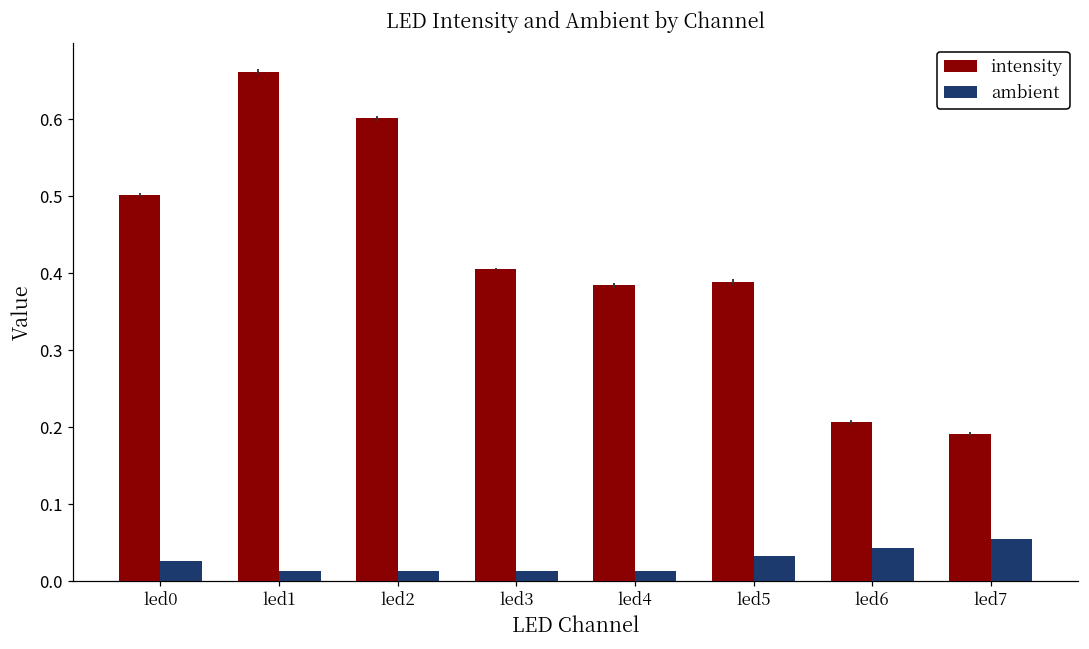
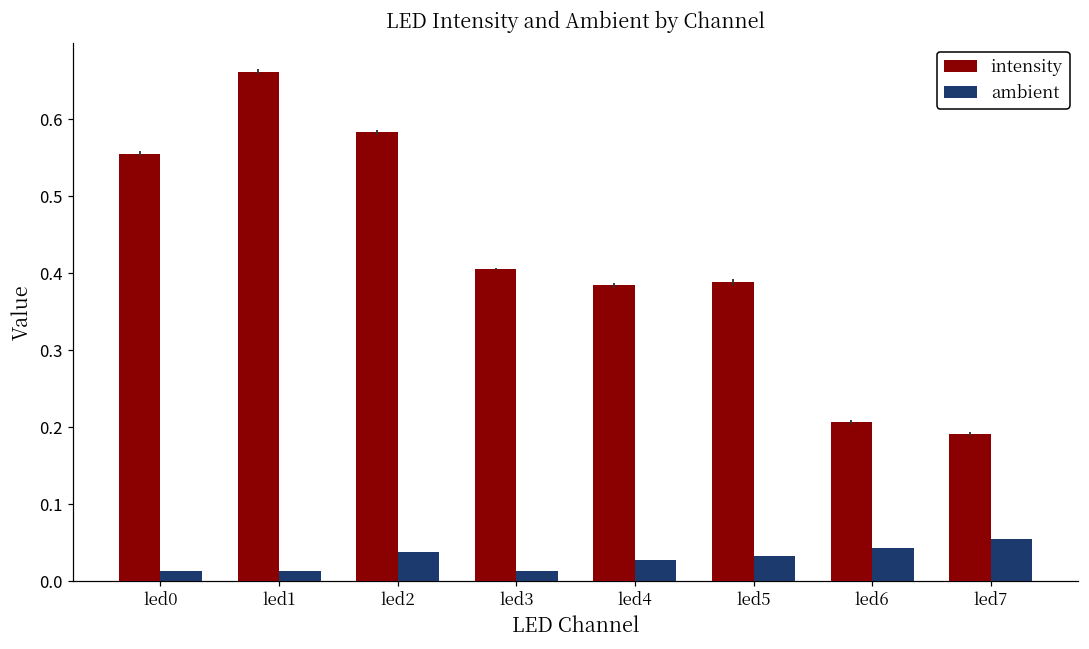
  {
    "intensity": {
-     "led0": 0.50,
+     "led0": 0.56,
      "led1": 0.66,
-     "led2": 0.60,
+     "led2": 0.58,
      "led3": 0.41,
      "led4": 0.38,
      "led5": 0.39,
      "led6": 0.21,
      "led7": 0.19
    },
    "ambient": {
-     "led0": 0.03,
+     "led0": 0.01,
      "led1": 0.01,
-     "led2": 0.01,
+     "led2": 0.04,
      "led3": 0.01,
-     "led4": 0.01,
+     "led4": 0.03,
      "led5": 0.03,
      "led6": 0.04,
      "led7": 0.05
    }
  }
